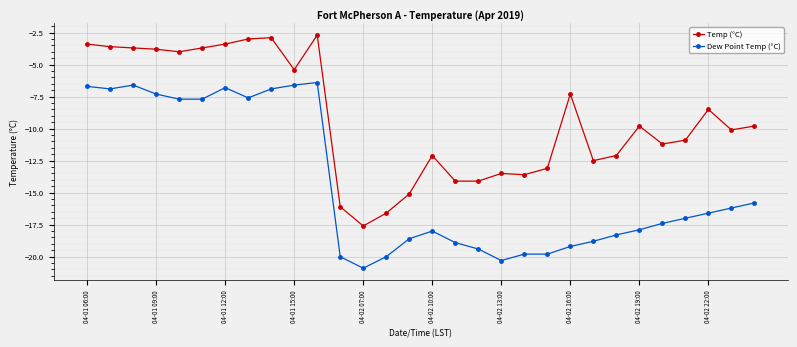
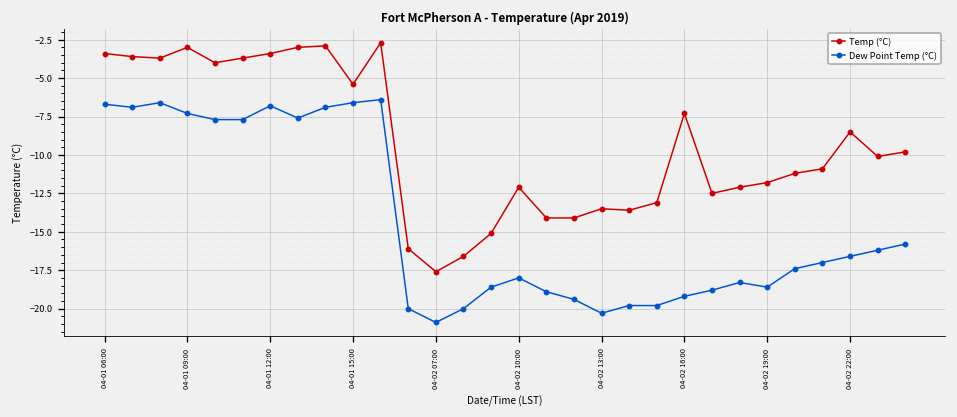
  {
    "Temp (°C)": {
      "04-01 06:00": -3.4,
-     "04-01 09:00": -3.8,
+     "04-01 09:00": -3.0,
      "04-01 12:00": -3.4,
      "04-01 15:00": -5.4,
      "04-02 07:00": -17.6,
      "04-02 10:00": -12.1,
      "04-02 13:00": -13.5,
      "04-02 16:00": -7.3,
-     "04-02 19:00": -9.8,
+     "04-02 19:00": -11.8,
      "04-02 22:00": -8.5
    },
    "Dew Point Temp (°C)": {
      "04-01 06:00": -6.7,
      "04-01 09:00": -7.3,
      "04-01 12:00": -6.8,
      "04-01 15:00": -6.6,
      "04-02 07:00": -20.9,
      "04-02 10:00": -18.0,
      "04-02 13:00": -20.3,
      "04-02 16:00": -19.2,
-     "04-02 19:00": -17.9,
+     "04-02 19:00": -18.6,
      "04-02 22:00": -16.6
    }
  }
